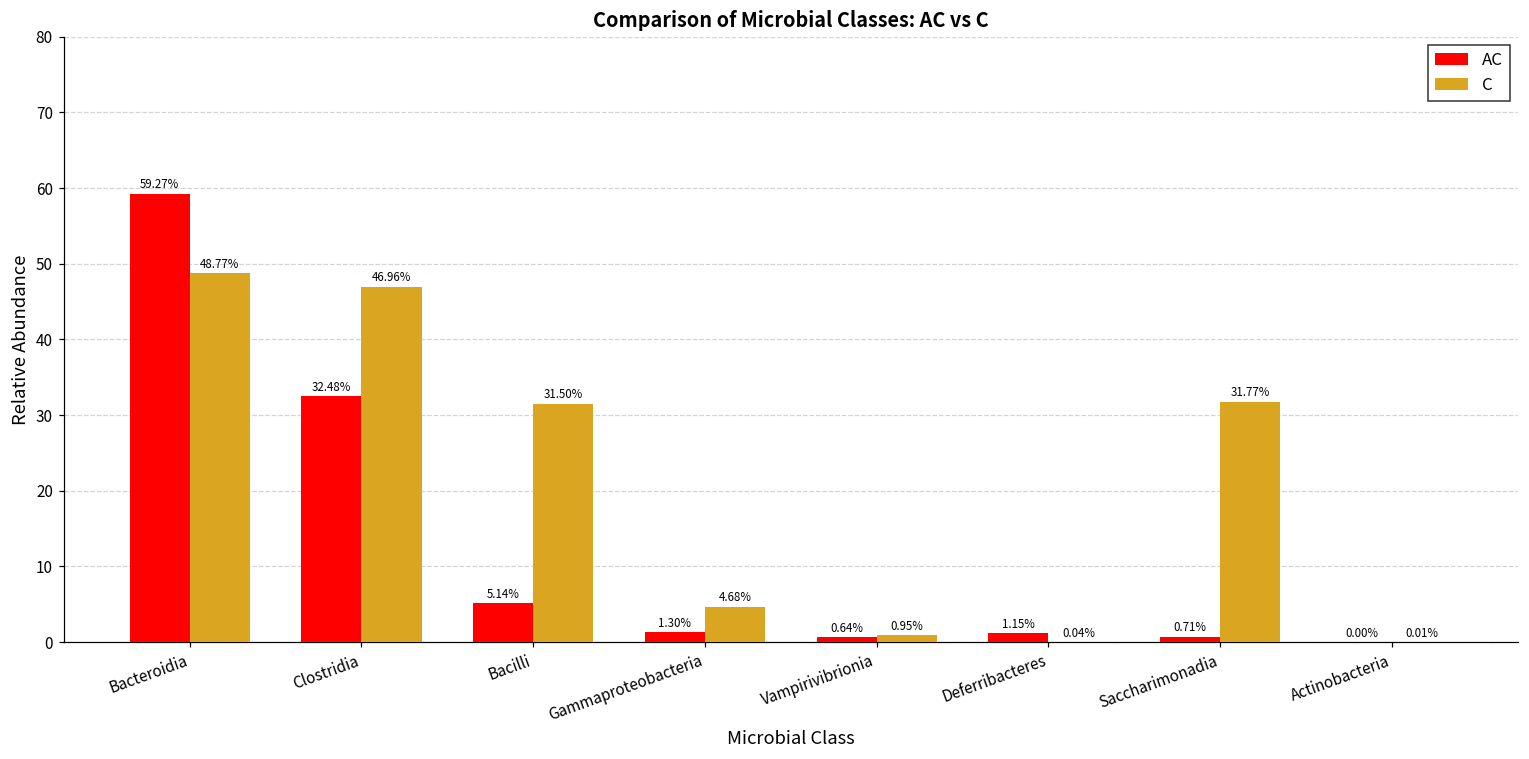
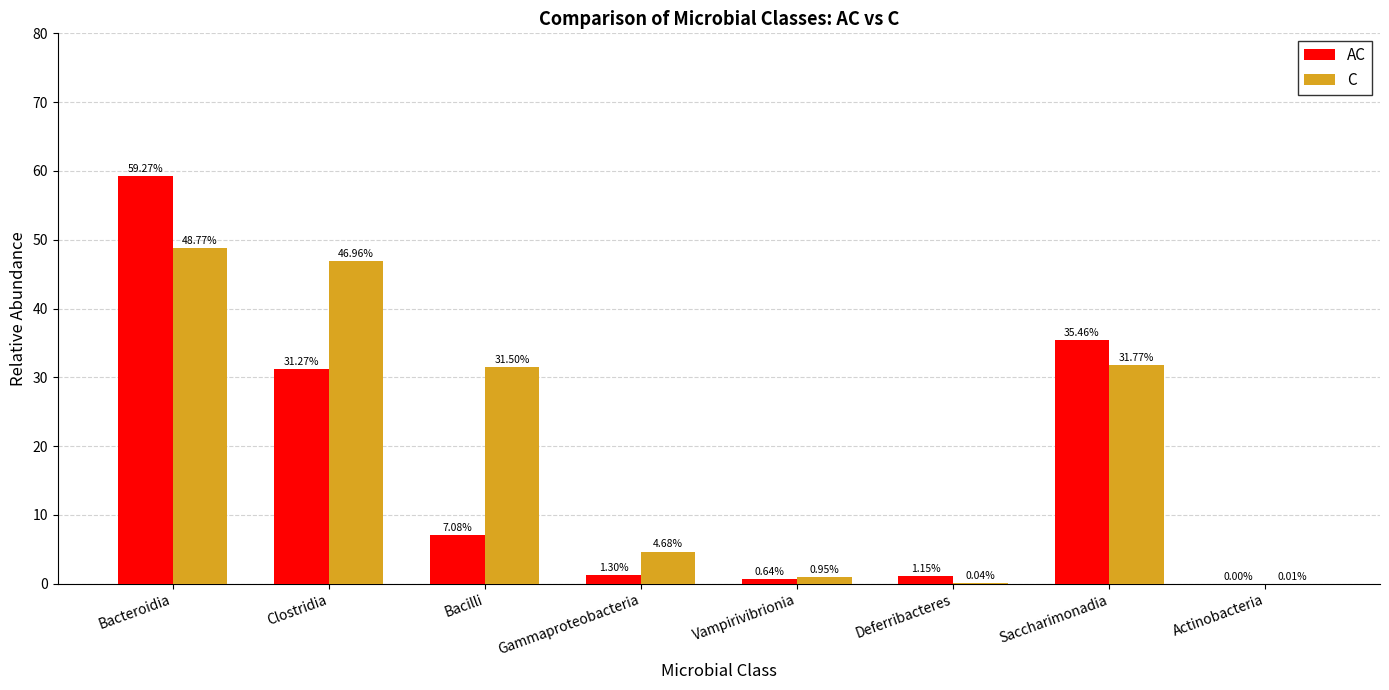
  {
    "AC": {
      "Bacteroidia": "59.27%",
-     "Clostridia": "32.48%",
-     "Bacilli": "5.14%",
+     "Clostridia": "31.27%",
+     "Bacilli": "7.08%",
      "Gammaproteobacteria": "1.30%",
      "Vampirivibrionia": "0.64%",
      "Deferribacteres": "1.15%",
-     "Saccharimonadia": "0.71%",
+     "Saccharimonadia": "35.46%",
      "Actinobacteria": "0.00%"
    },
    "C": {
      "Bacteroidia": "48.77%",
      "Clostridia": "46.96%",
      "Bacilli": "31.50%",
      "Gammaproteobacteria": "4.68%",
      "Vampirivibrionia": "0.95%",
      "Deferribacteres": "0.04%",
      "Saccharimonadia": "31.77%",
      "Actinobacteria": "0.01%"
    }
  }
